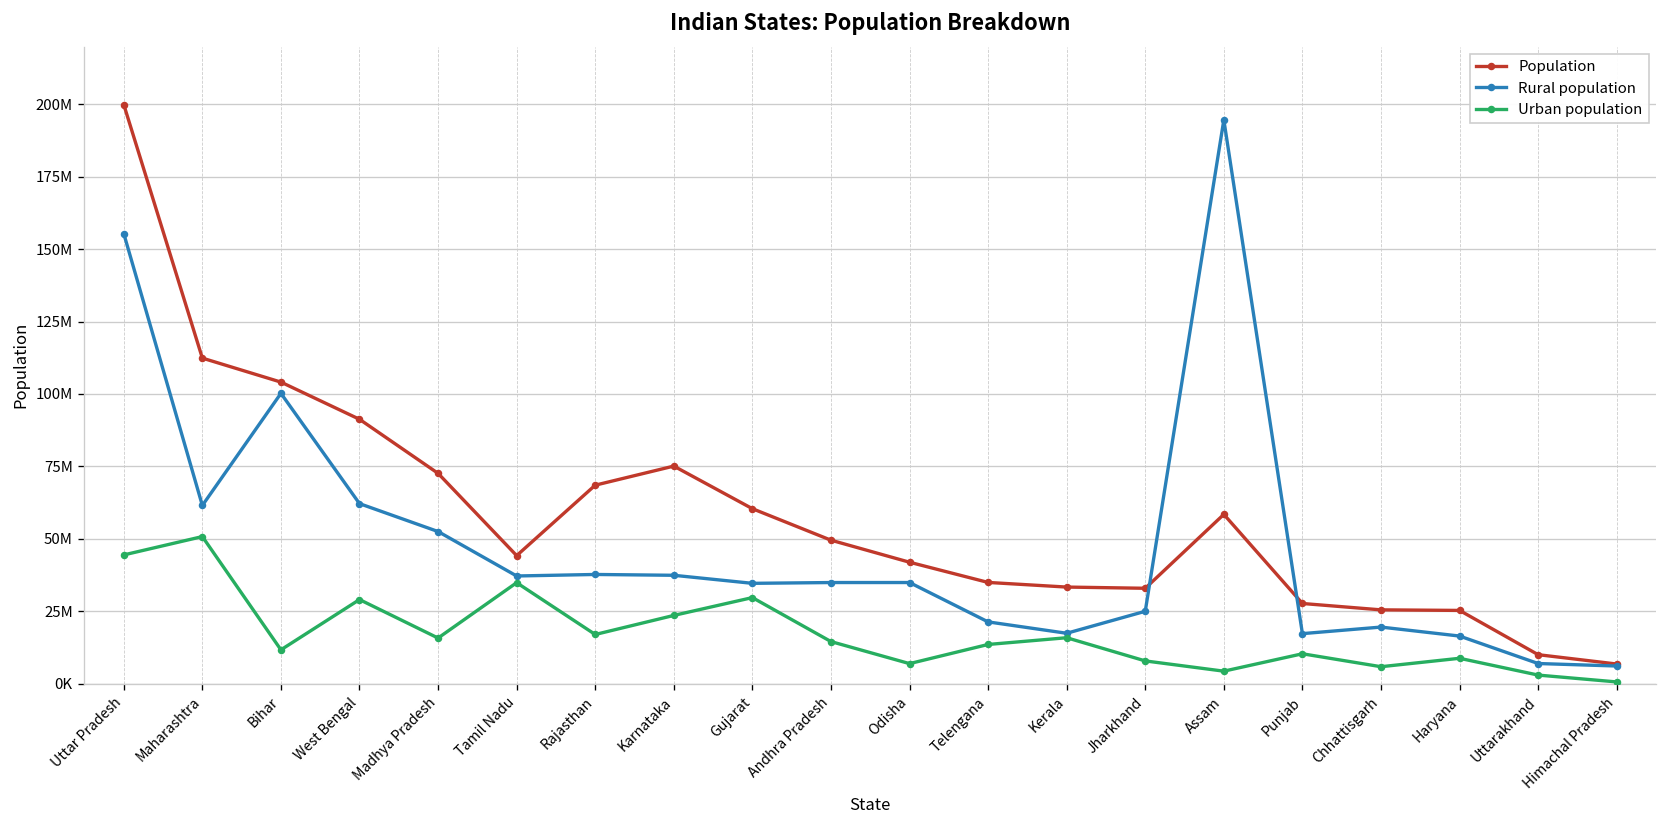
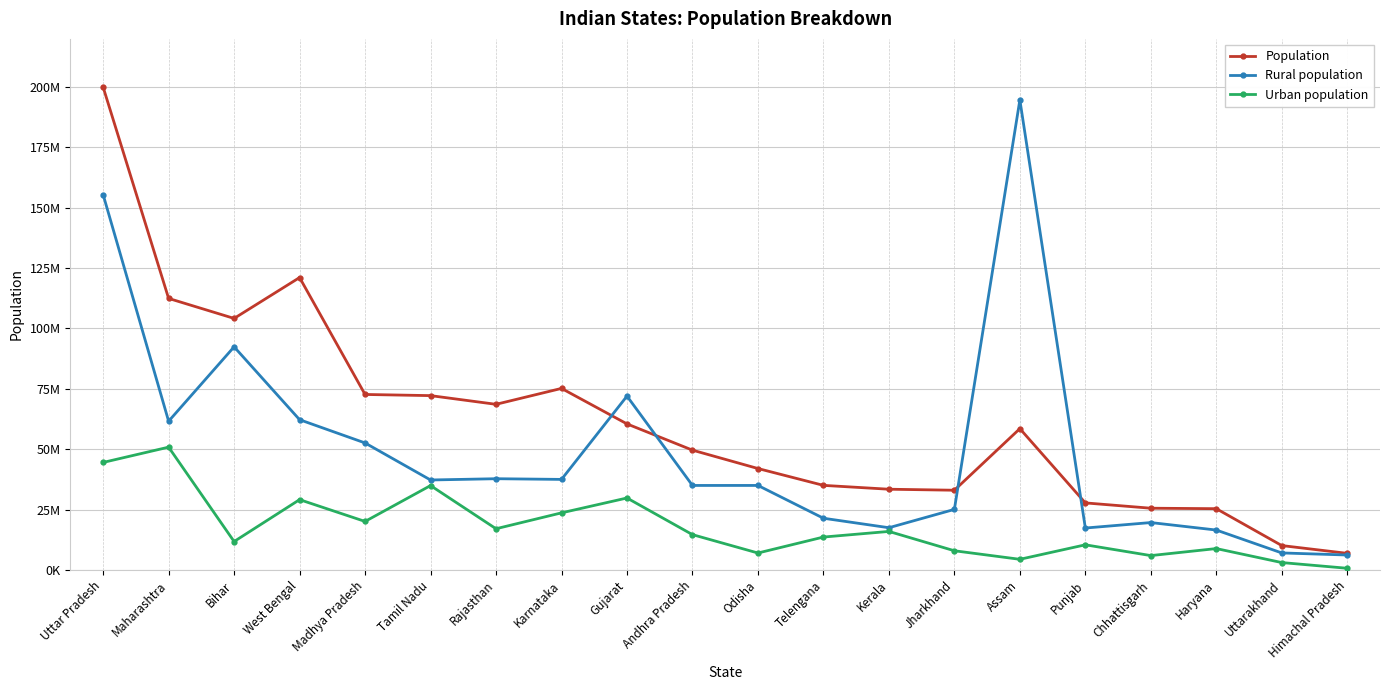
  {
    "Population": {
      "Uttar Pradesh": 200000000,
      "Maharashtra": 112000000,
      "Bihar": 104000000,
-     "West Bengal": 91000000,
+     "West Bengal": 121000000,
      "Madhya Pradesh": 73000000,
-     "Tamil Nadu": 44000000,
+     "Tamil Nadu": 72000000,
      "Rajasthan": 69000000,
      "Karnataka": 75000000,
      "Gujarat": 60000000,
      "Andhra Pradesh": 50000000,
      "Odisha": 42000000,
      "Telengana": 35000000,
      "Kerala": 33000000,
      "Jharkhand": 33000000,
      "Assam": 58000000,
      "Punjab": 28000000,
      "Chhattisgarh": 26000000,
      "Haryana": 25000000,
      "Uttarakhand": 10000000
    },
    "Rural population": {
      "Uttar Pradesh": 155000000,
      "Maharashtra": 62000000,
-     "Bihar": 100000000,
+     "Bihar": 92000000,
      "West Bengal": 62000000,
      "Madhya Pradesh": 53000000,
      "Tamil Nadu": 37000000,
      "Rajasthan": 38000000,
      "Karnataka": 37000000,
-     "Gujarat": 35000000,
+     "Gujarat": 72000000,
      "Andhra Pradesh": 35000000,
      "Odisha": 35000000,
      "Telengana": 21000000,
      "Kerala": 17000000,
      "Jharkhand": 25000000,
      "Assam": 195000000,
      "Punjab": 17000000,
      "Chhattisgarh": 20000000,
      "Haryana": 17000000,
      "Uttarakhand": 7000000
    },
    "Urban population": {
      "Uttar Pradesh": 44000000,
      "Maharashtra": 51000000,
      "Bihar": 12000000,
      "West Bengal": 29000000,
-     "Madhya Pradesh": 16000000,
+     "Madhya Pradesh": 20000000,
      "Tamil Nadu": 35000000,
      "Rajasthan": 17000000,
      "Karnataka": 24000000,
      "Gujarat": 30000000,
      "Andhra Pradesh": 15000000,
      "Odisha": 7000000,
      "Telengana": 14000000,
      "Kerala": 16000000,
      "Jharkhand": 8000000,
      "Assam": 4000000,
      "Punjab": 10000000,
      "Chhattisgarh": 6000000,
      "Haryana": 9000000,
      "Uttarakhand": 3000000,
      "Himachal Pradesh": 1000000
    }
  }
